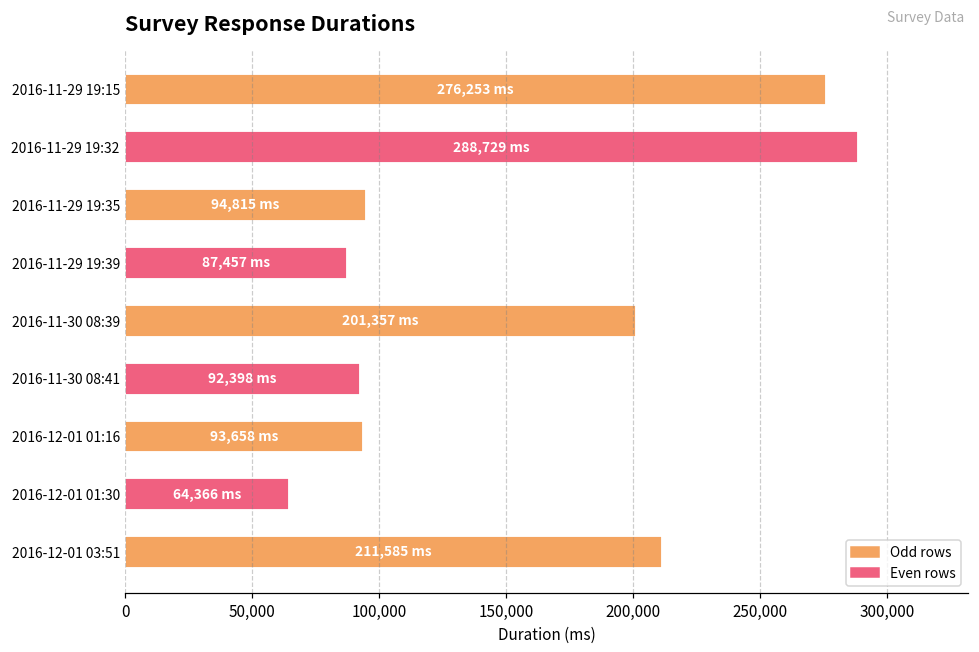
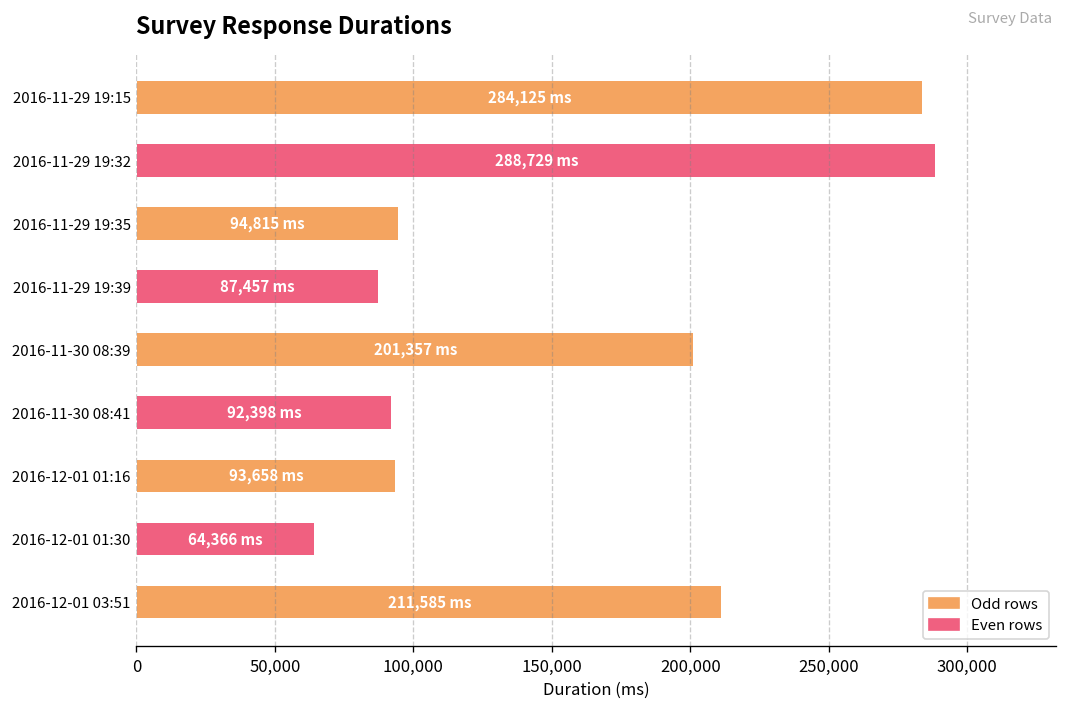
  {
-   "2016-11-29 19:15": "276,253",
+   "2016-11-29 19:15": "284,125",
    "2016-11-29 19:32": "288,729",
    "2016-11-29 19:35": "94,815",
    "2016-11-29 19:39": "87,457",
    "2016-11-30 08:39": "201,357",
    "2016-11-30 08:41": "92,398",
    "2016-12-01 01:16": "93,658",
    "2016-12-01 01:30": "64,366",
    "2016-12-01 03:51": "211,585"
  }
